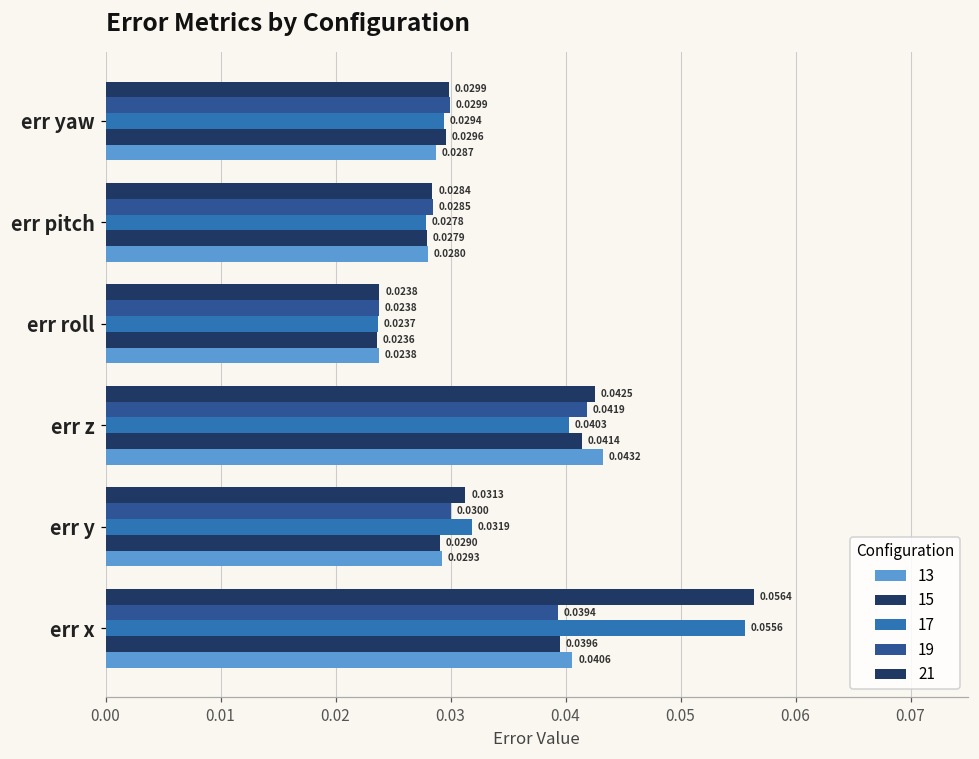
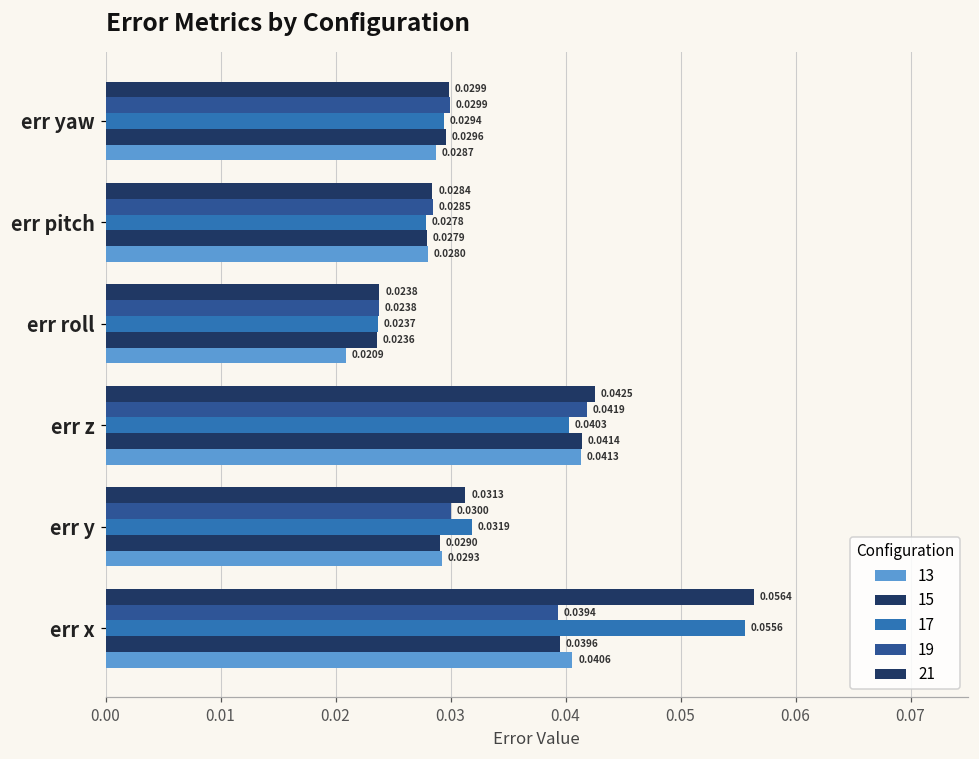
  {
    "13": {
      "err yaw": 0.0287,
      "err pitch": 0.0280,
-     "err roll": 0.0238,
-     "err z": 0.0432,
+     "err roll": 0.0209,
+     "err z": 0.0413,
      "err y": 0.0293,
      "err x": 0.0406
    }
  }
